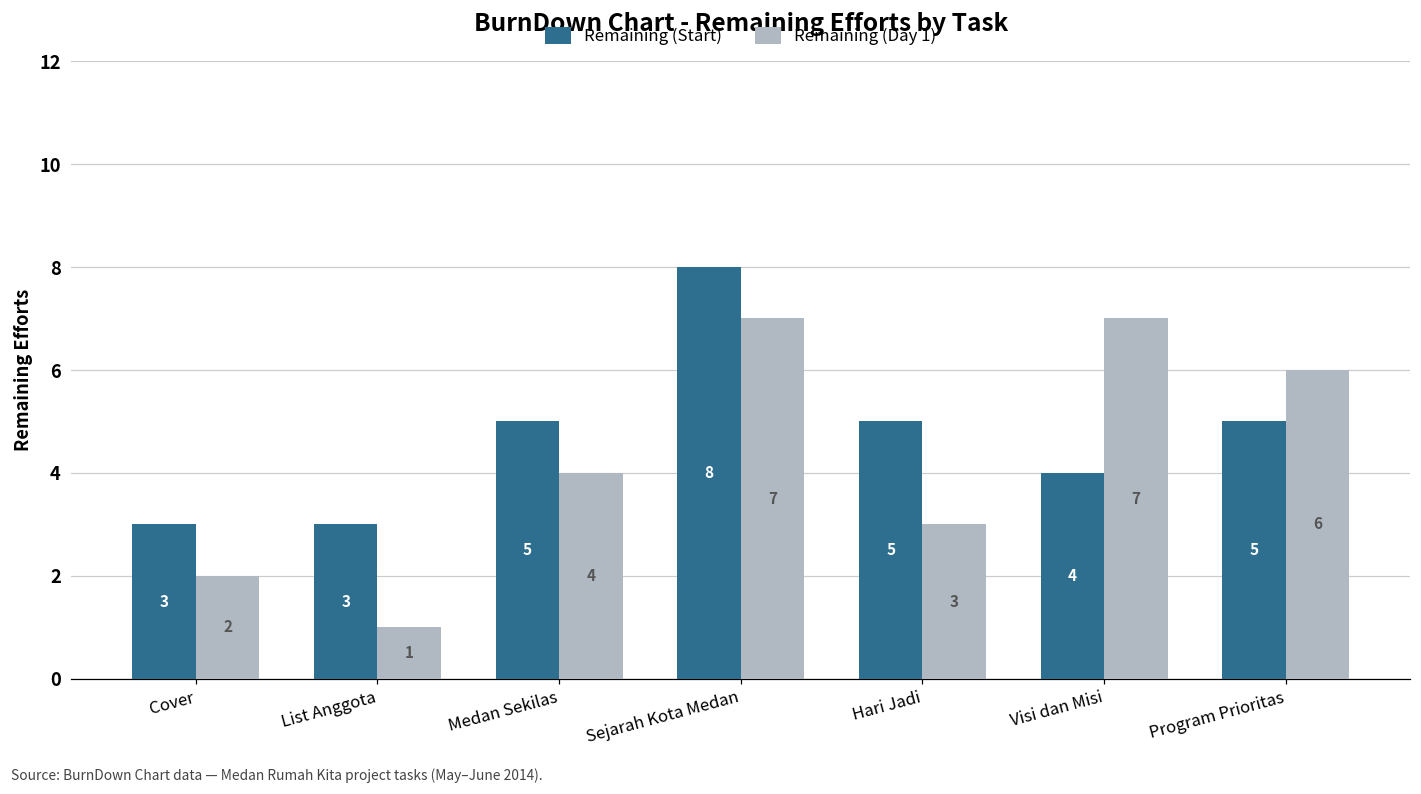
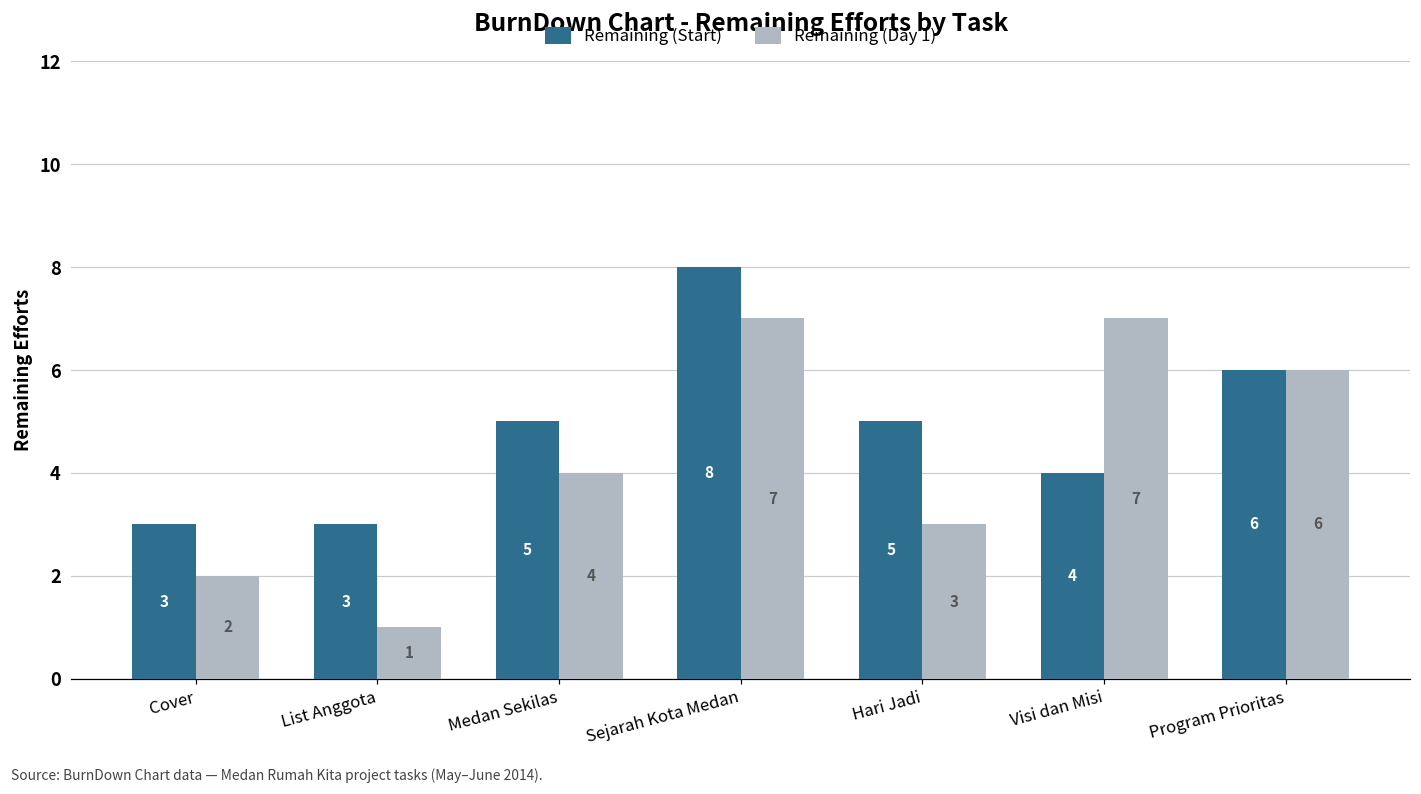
  {
    "Remaining (Start)": {
      "Cover": 3,
      "List Anggota": 3,
      "Medan Sekilas": 5,
      "Sejarah Kota Medan": 8,
      "Hari Jadi": 5,
      "Visi dan Misi": 4,
-     "Program Prioritas": 5
+     "Program Prioritas": 6
    },
    "Remaining (Day 1)": {
      "Cover": 2,
      "List Anggota": 1,
      "Medan Sekilas": 4,
      "Sejarah Kota Medan": 7,
      "Hari Jadi": 3,
      "Visi dan Misi": 7,
      "Program Prioritas": 6
    }
  }
